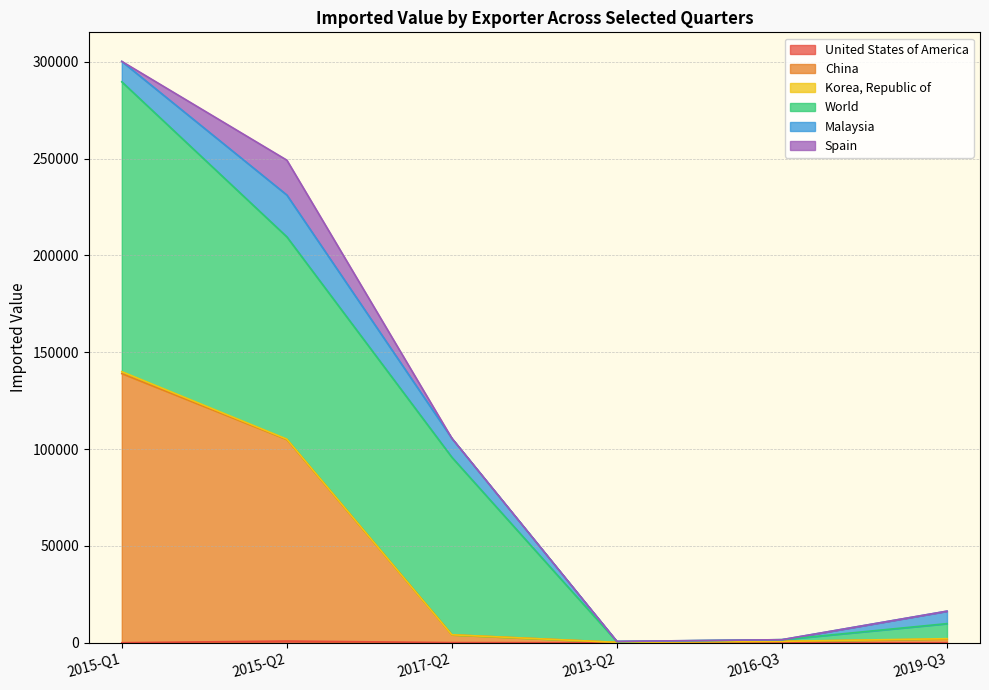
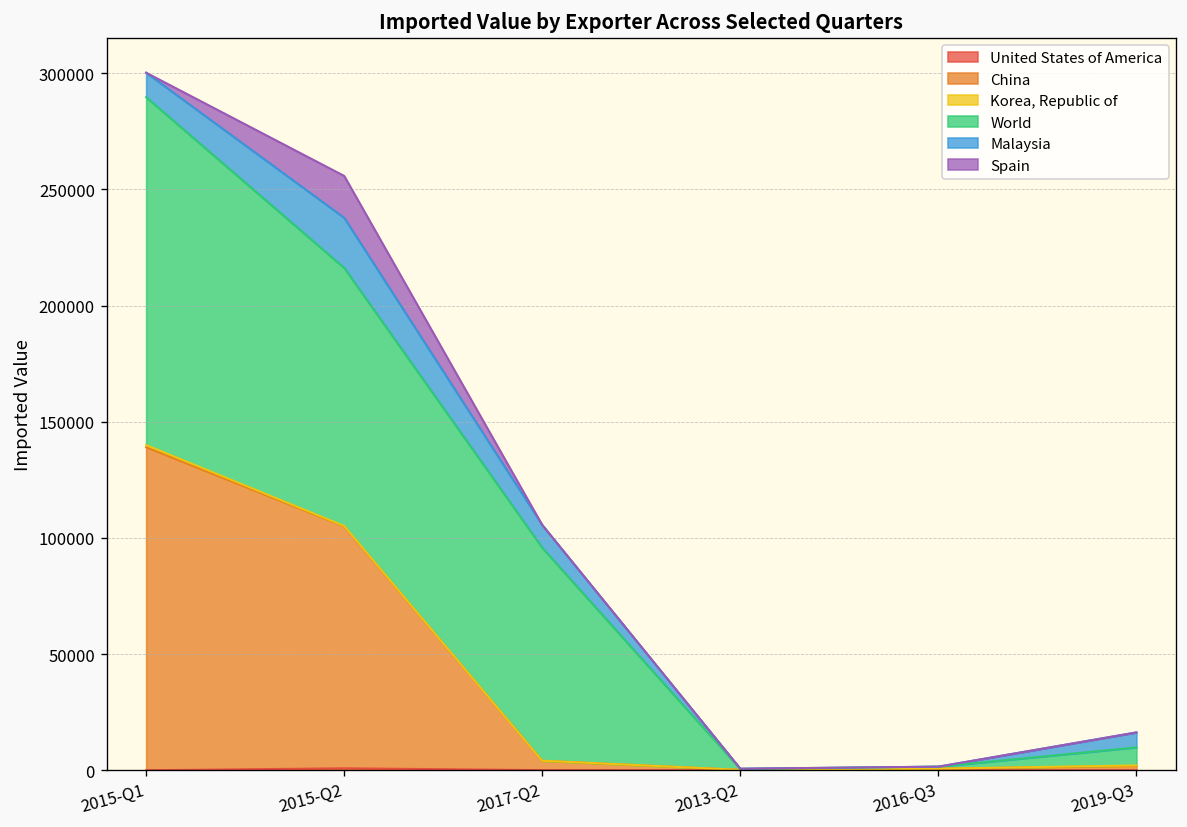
  {
    "World": {
      "2015-Q1": 150000,
-     "2015-Q2": 104000,
+     "2015-Q2": 111000,
      "2017-Q2": 92000,
      "2019-Q3": 8000
    },
    "Malaysia": {
      "2015-Q2": 22000
    },
    "Spain": {
      "2015-Q2": 18000
    }
  }
